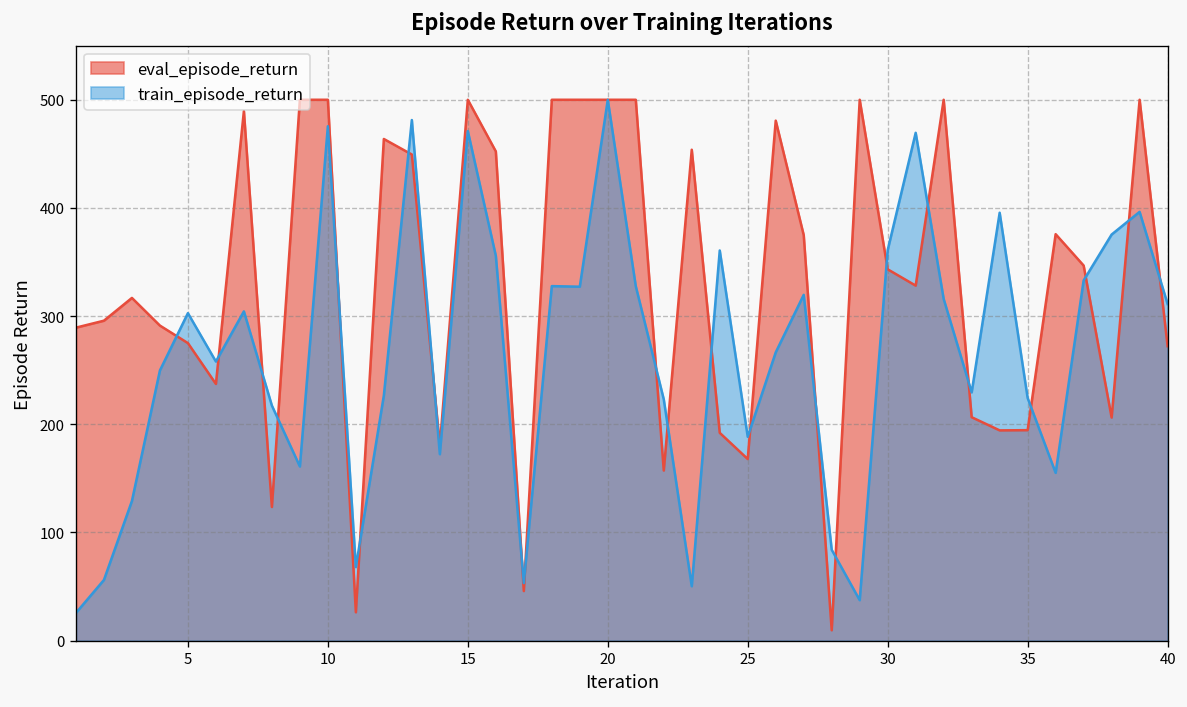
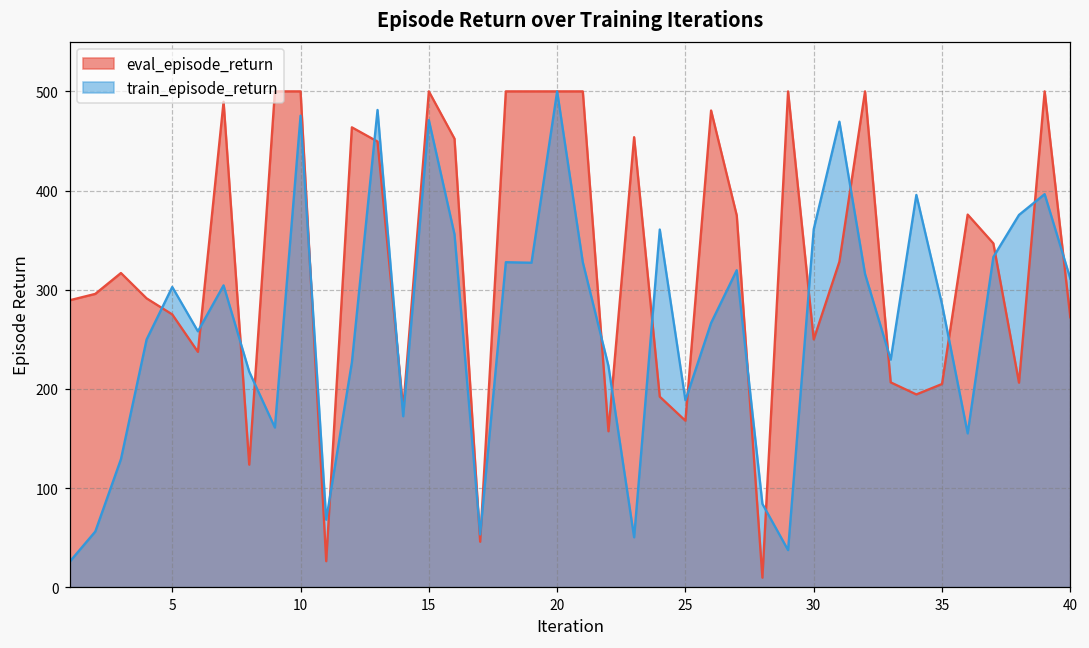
  {
    "eval_episode_return": {
      "5": 280,
      "10": 500,
      "15": 500,
      "25": 170,
-     "30": 340,
-     "35": 190,
+     "30": 250,
+     "35": 200,
      "40": 270
    },
    "train_episode_return": {
      "5": 300,
      "10": 480,
      "15": 470,
      "25": 190,
      "30": 360,
-     "35": 220,
+     "35": 290,
      "40": 310
    }
  }
